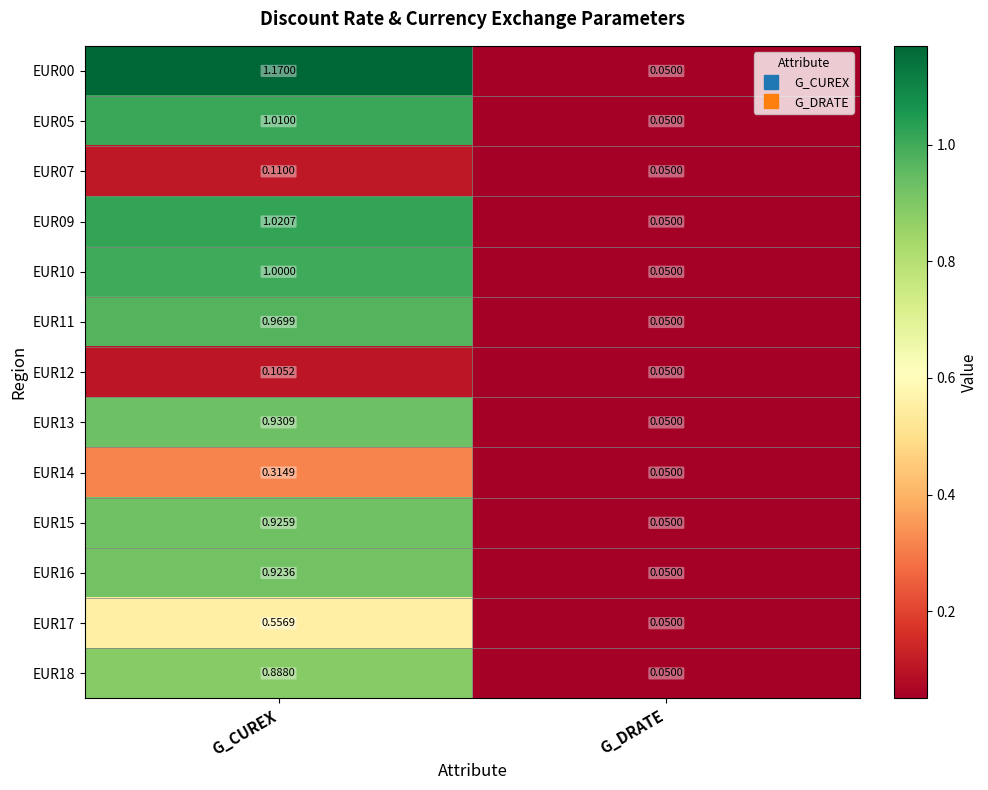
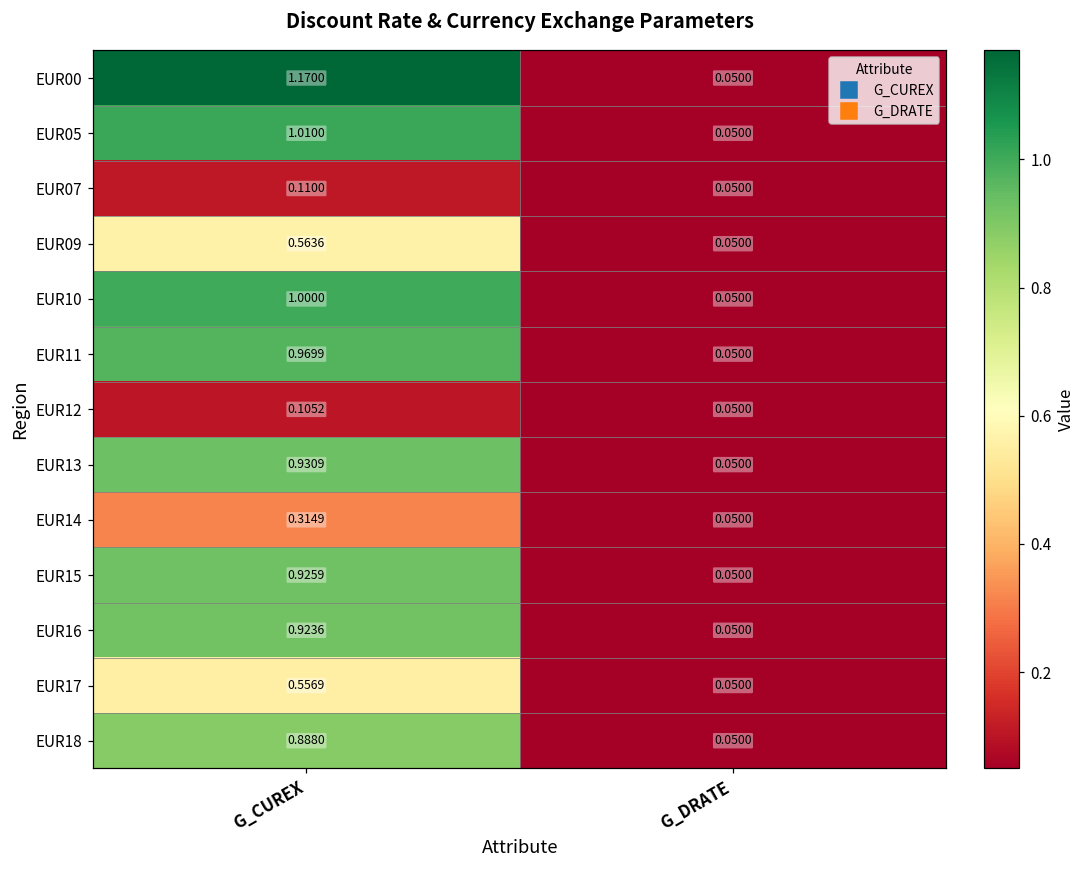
  {
    "EUR09": {
-     "G_CUREX": 1.0207
+     "G_CUREX": 0.5636
    }
  }
